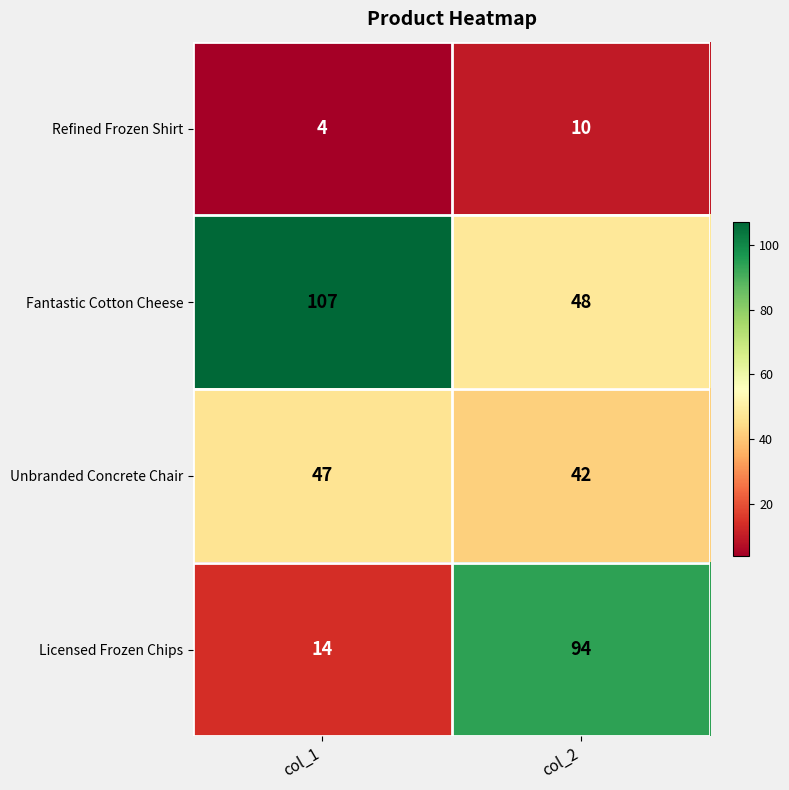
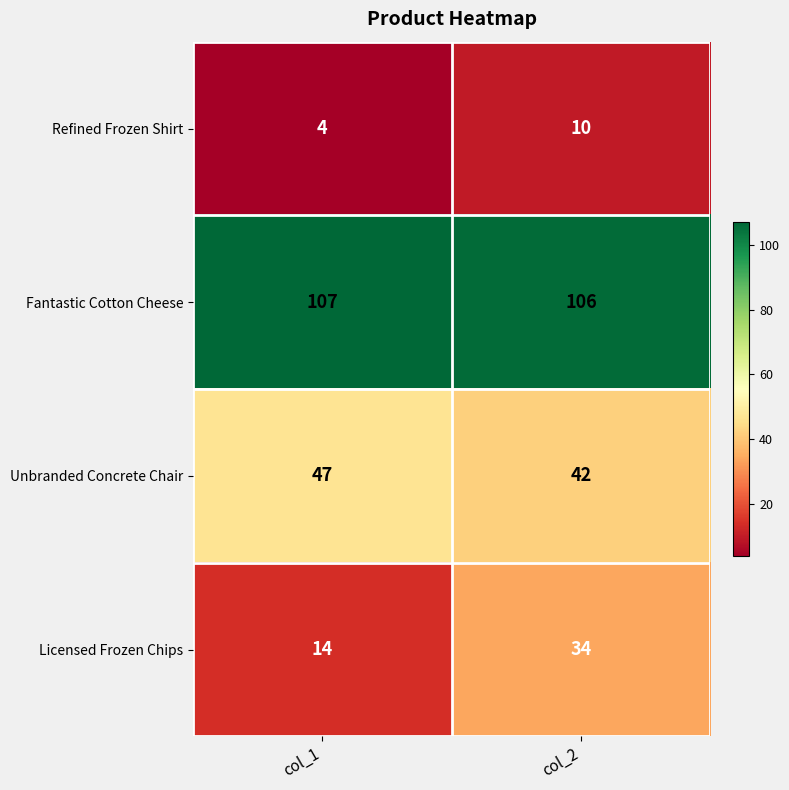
  {
    "Refined Frozen Shirt": {
      "col_1": 4,
      "col_2": 10
    },
    "Fantastic Cotton Cheese": {
      "col_1": 107,
-     "col_2": 48
+     "col_2": 106
    },
    "Unbranded Concrete Chair": {
      "col_1": 47,
      "col_2": 42
    },
    "Licensed Frozen Chips": {
      "col_1": 14,
-     "col_2": 94
+     "col_2": 34
    }
  }
